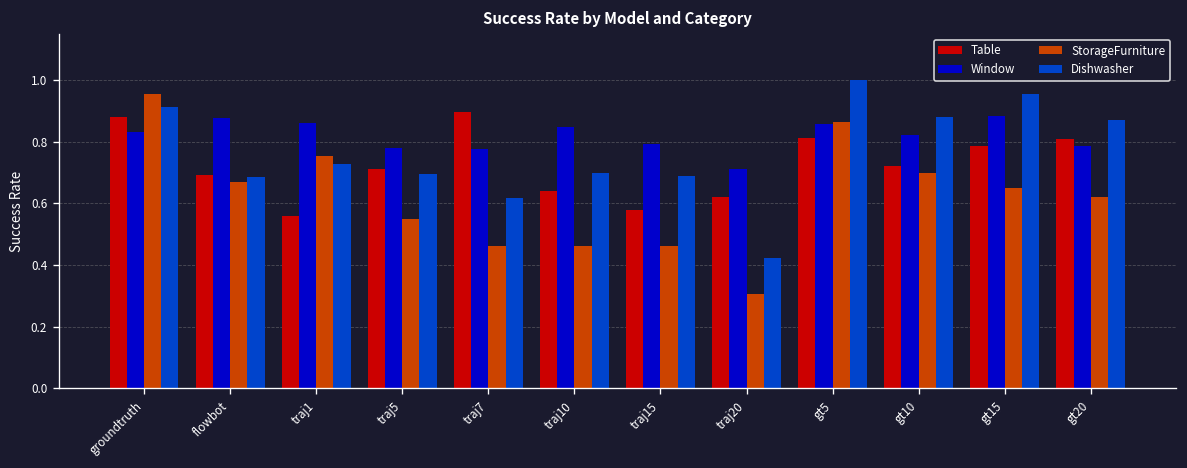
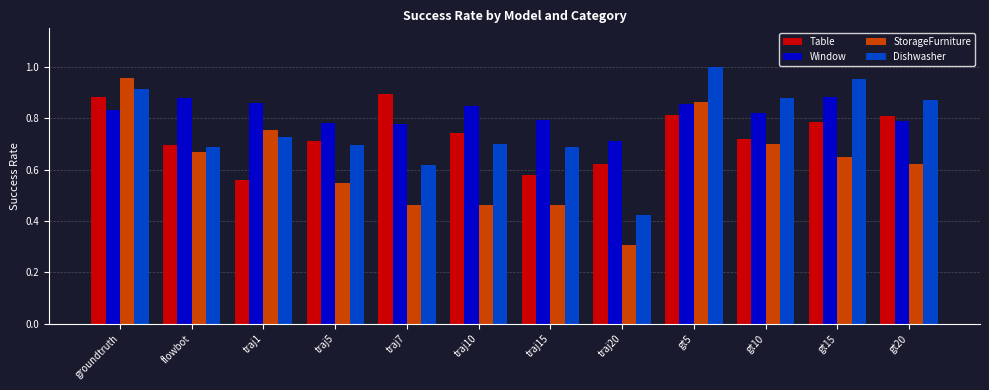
  {
    "Table": {
      "groundtruth": 0.88,
      "flowbot": 0.69,
      "traj1": 0.56,
      "traj5": 0.71,
      "traj7": 0.90,
-     "traj10": 0.64,
+     "traj10": 0.74,
      "traj15": 0.58,
      "traj20": 0.62,
      "gt5": 0.81,
      "gt10": 0.72,
      "gt15": 0.79,
      "gt20": 0.81
    },
    "Window": {
      "groundtruth": 0.83,
      "flowbot": 0.88,
      "traj1": 0.86,
      "traj5": 0.78,
      "traj7": 0.78,
      "traj10": 0.85,
      "traj15": 0.79,
      "traj20": 0.71,
      "gt5": 0.86,
      "gt10": 0.82,
      "gt15": 0.88,
      "gt20": 0.79
    },
    "StorageFurniture": {
      "groundtruth": 0.96,
      "flowbot": 0.67,
      "traj1": 0.75,
      "traj5": 0.55,
      "traj7": 0.46,
      "traj10": 0.46,
      "traj15": 0.46,
      "traj20": 0.31,
      "gt5": 0.86,
      "gt10": 0.70,
      "gt15": 0.65,
      "gt20": 0.62
    },
    "Dishwasher": {
      "groundtruth": 0.91,
      "flowbot": 0.69,
      "traj1": 0.73,
      "traj5": 0.70,
      "traj7": 0.62,
      "traj10": 0.70,
      "traj15": 0.69,
      "traj20": 0.42,
      "gt5": 1.00,
      "gt10": 0.88,
      "gt15": 0.95,
      "gt20": 0.87
    }
  }
